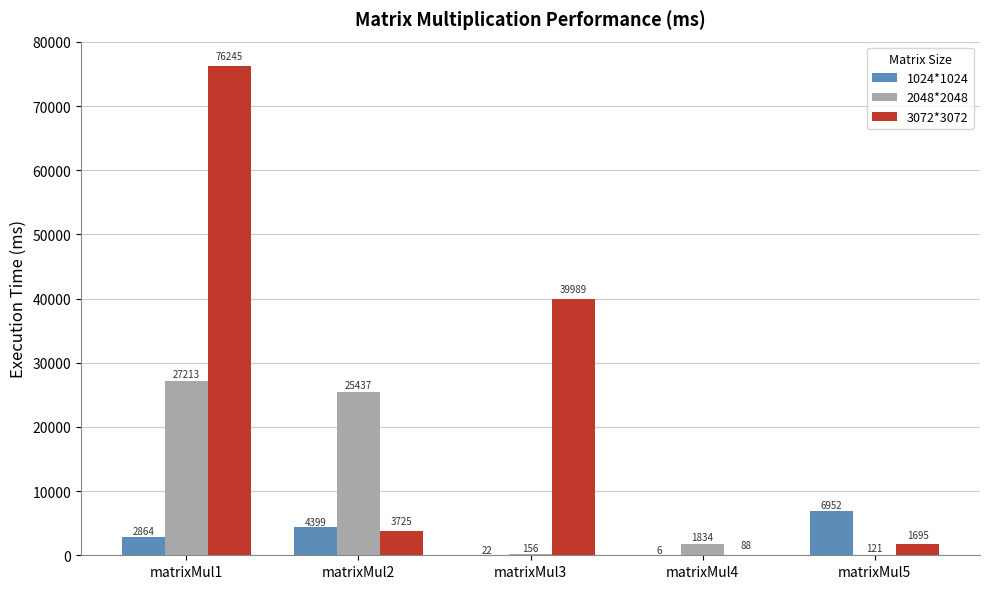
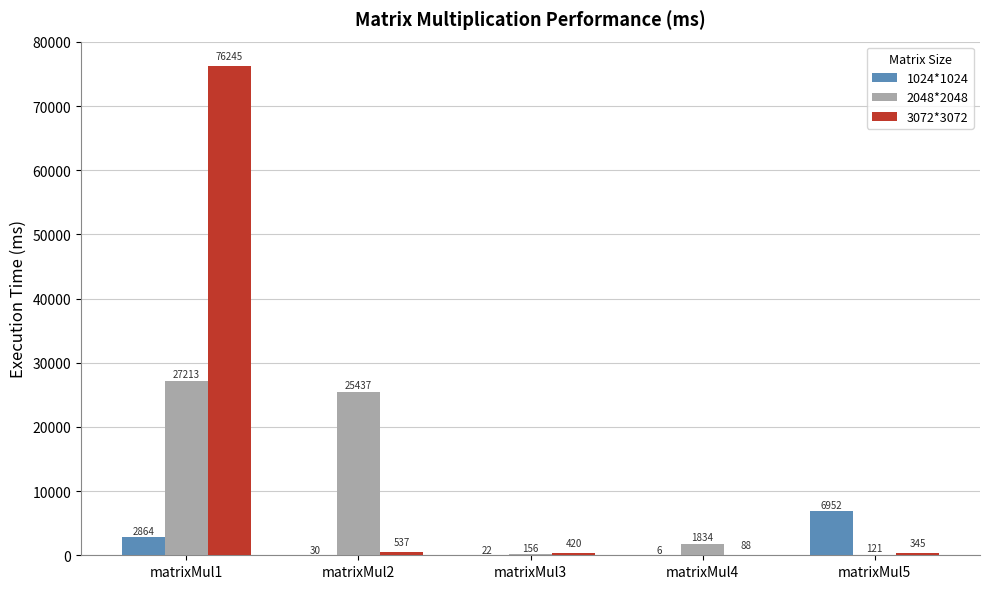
  {
    "1024*1024": {
      "matrixMul1": 2864,
-     "matrixMul2": 4399,
+     "matrixMul2": 30,
      "matrixMul3": 22,
      "matrixMul4": 6,
      "matrixMul5": 6952
    },
    "2048*2048": {
      "matrixMul1": 27213,
      "matrixMul2": 25437,
      "matrixMul3": 156,
      "matrixMul4": 1834,
      "matrixMul5": 121
    },
    "3072*3072": {
      "matrixMul1": 76245,
-     "matrixMul2": 3725,
-     "matrixMul3": 39989,
+     "matrixMul2": 537,
+     "matrixMul3": 420,
      "matrixMul4": 88,
-     "matrixMul5": 1695
+     "matrixMul5": 345
    }
  }
